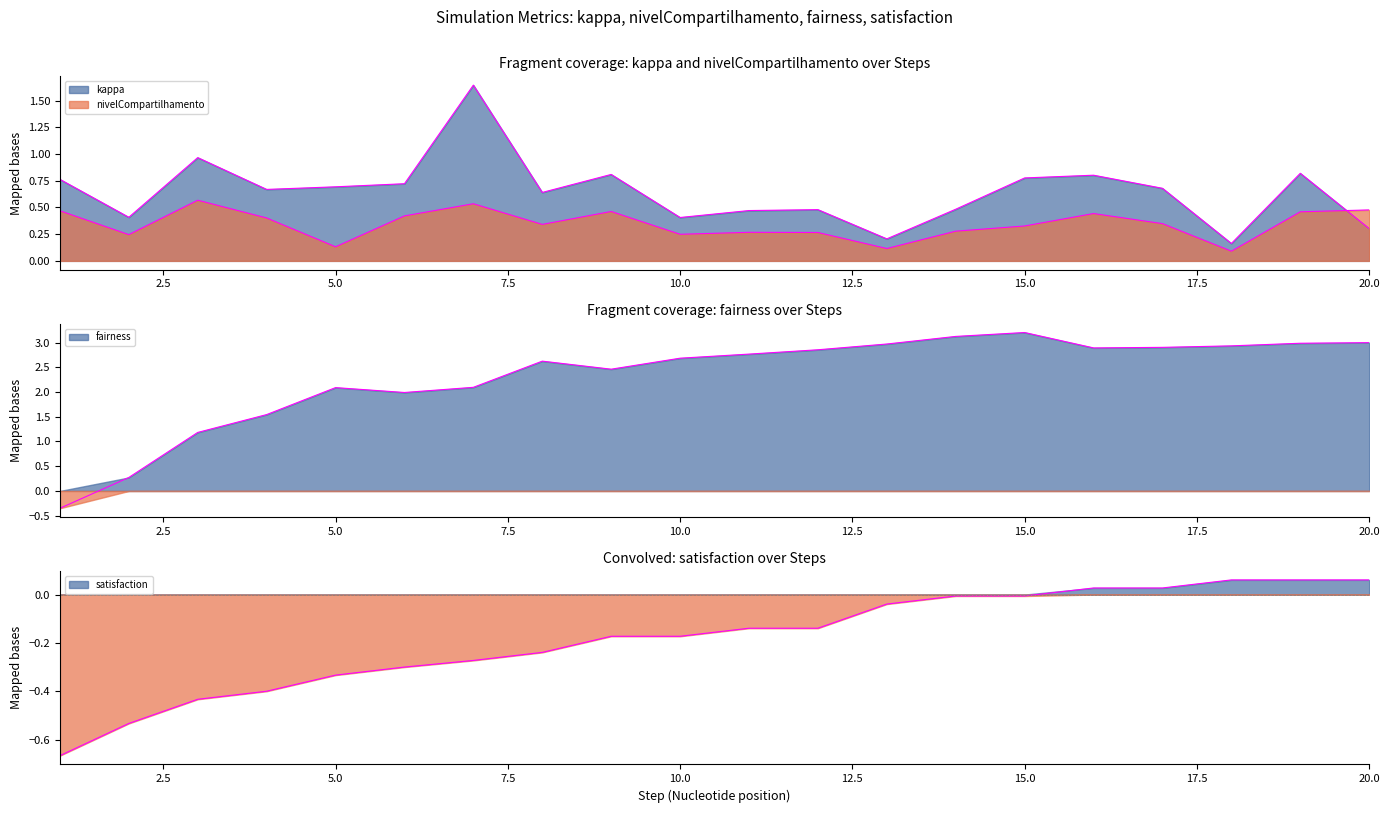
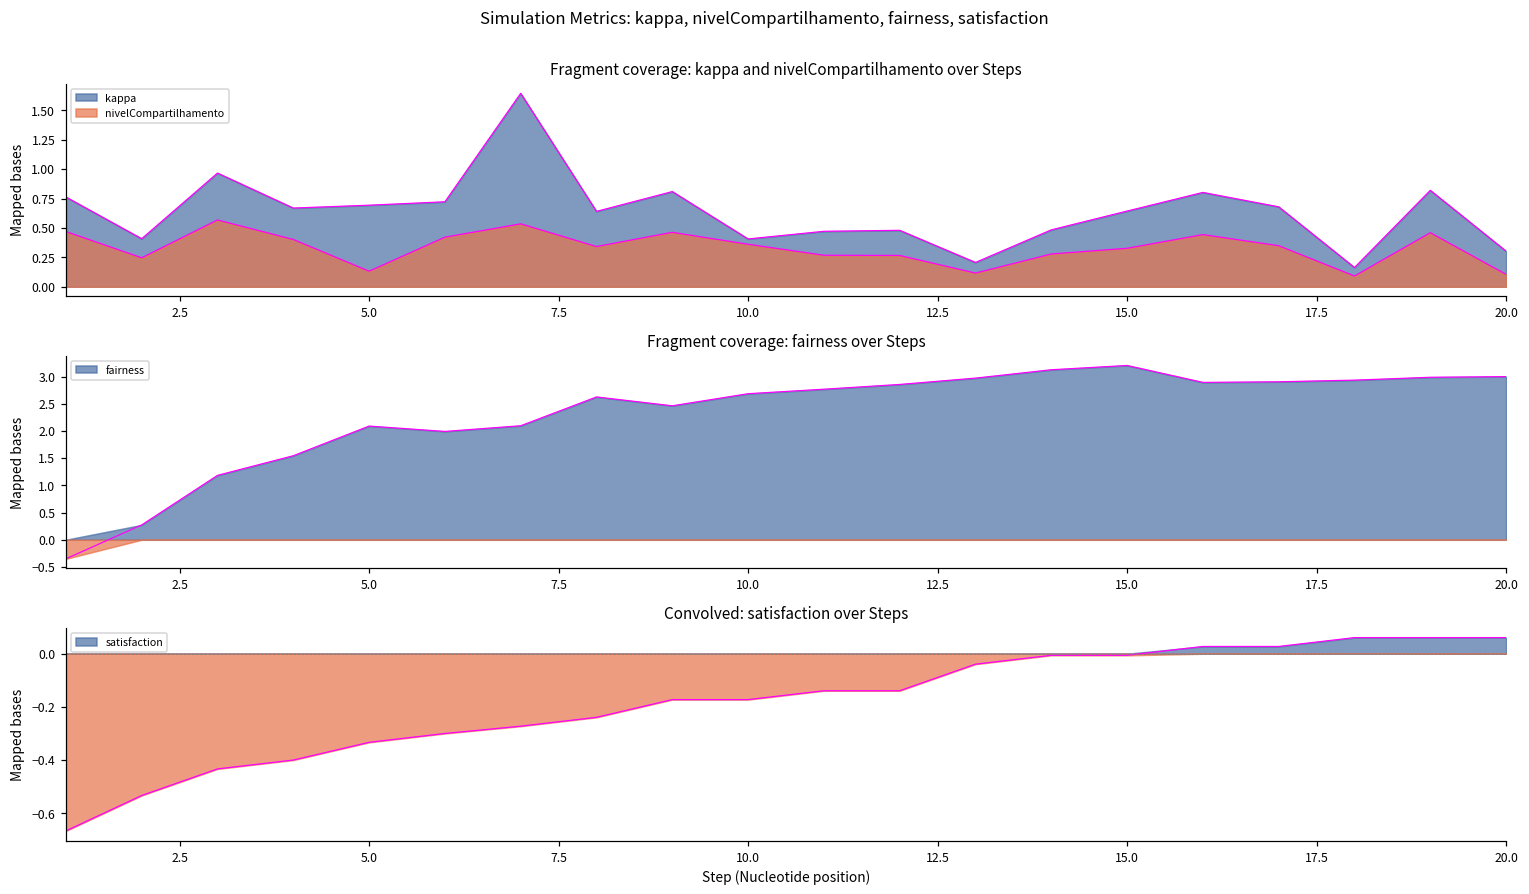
  {
    "Fragment coverage: kappa and nivelCompartilhamento over Steps": {
      "kappa": {
        "5.0": 0.69,
        "10.0": 0.41,
-       "15.0": 0.78,
+       "15.0": 0.64,
        "20.0": 0.30
      },
      "nivelCompartilhamento": {
        "5.0": 0.13,
-       "10.0": 0.25,
+       "10.0": 0.36,
        "15.0": 0.33,
-       "20.0": 0.48
+       "20.0": 0.10
      }
    }
  }
